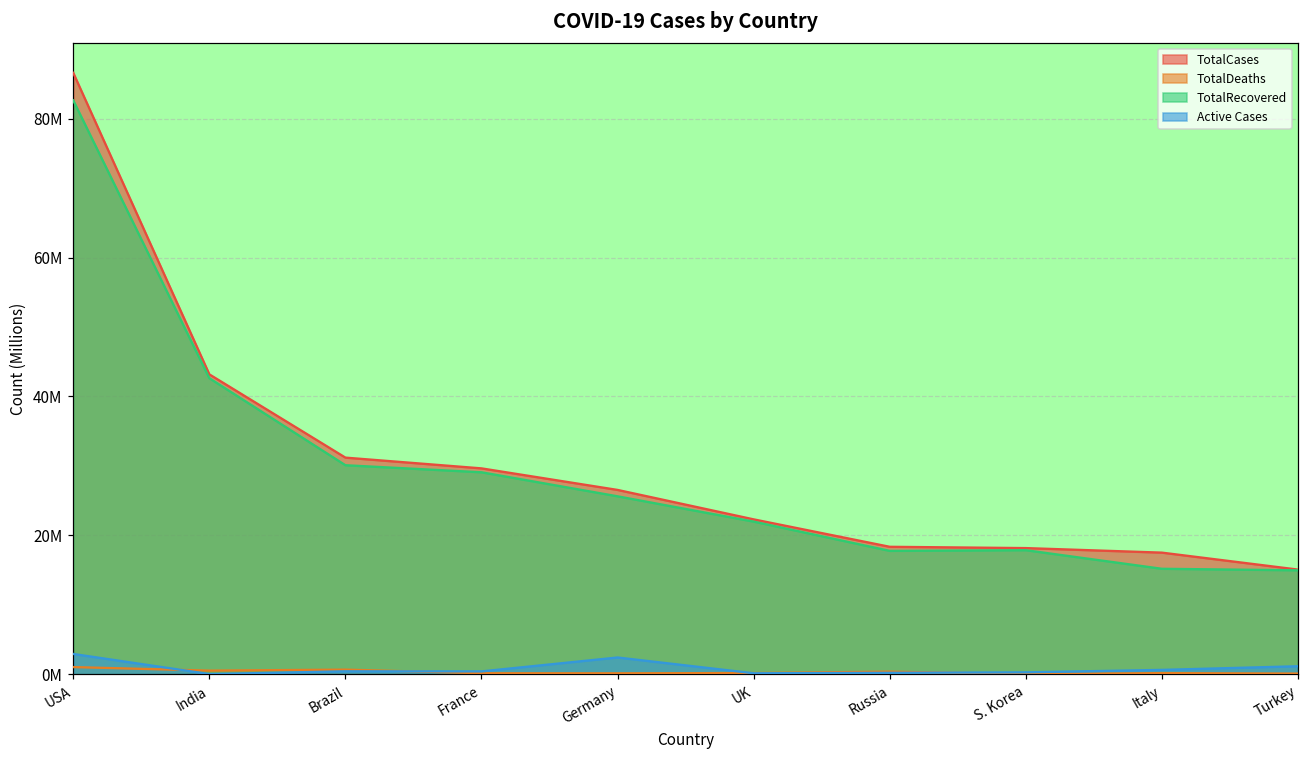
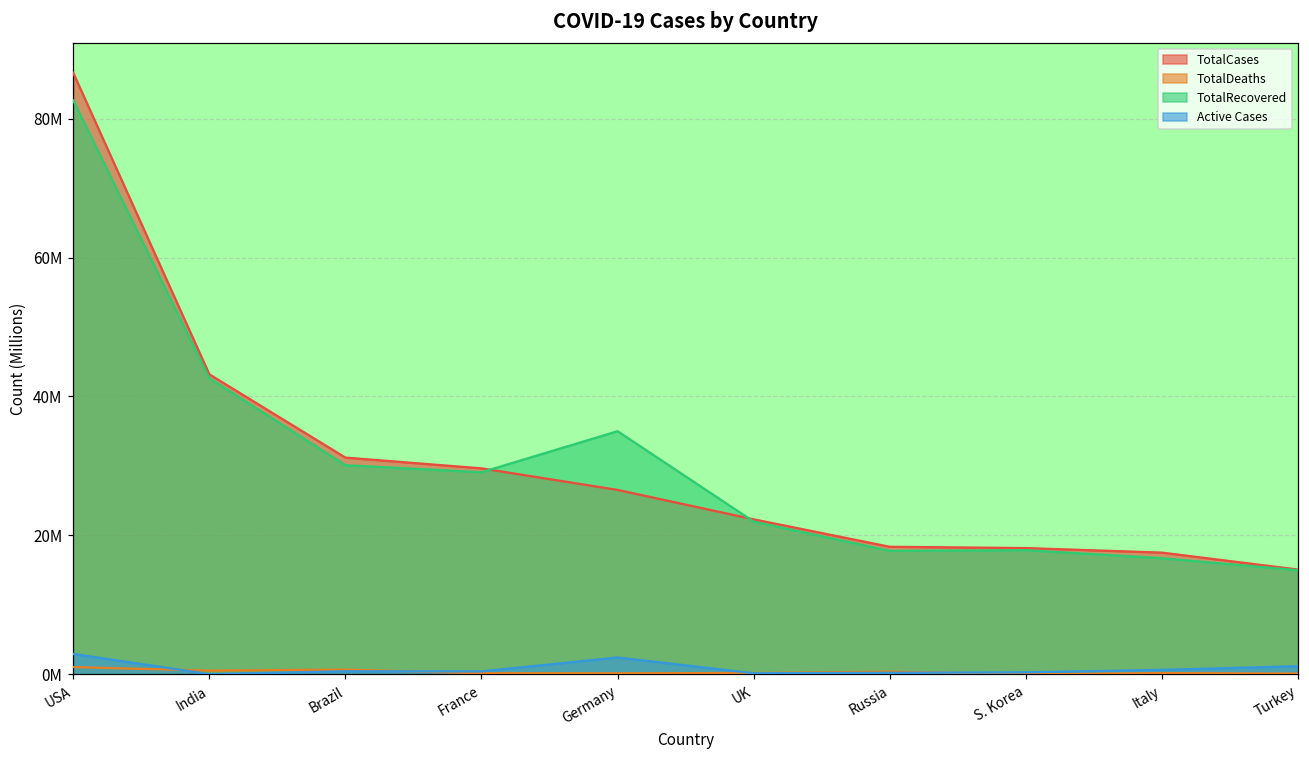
  {
    "TotalRecovered": {
      "USA": 83000000,
      "India": 43000000,
      "Brazil": 30000000,
      "France": 29000000,
-     "Germany": 26000000,
+     "Germany": 35000000,
      "Russia": 18000000,
-     "Italy": 15000000
+     "Italy": 17000000
    },
    "Active Cases": {
      "USA": 3000000,
      "India": 0,
      "Germany": 2000000,
      "Italy": 1000000,
      "Turkey": 1000000
    }
  }
